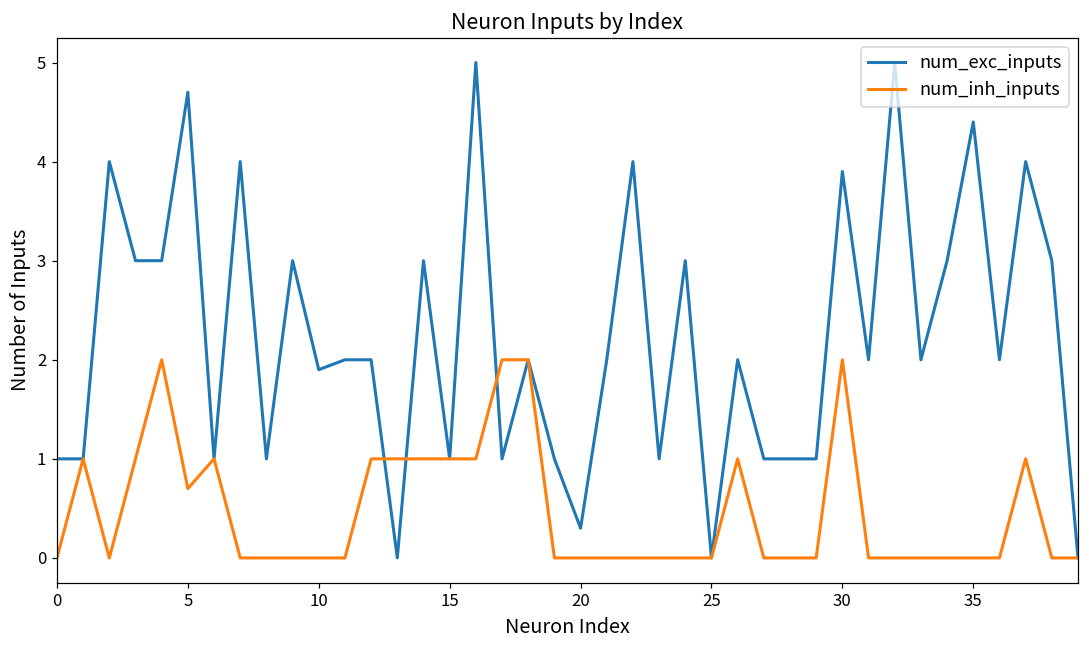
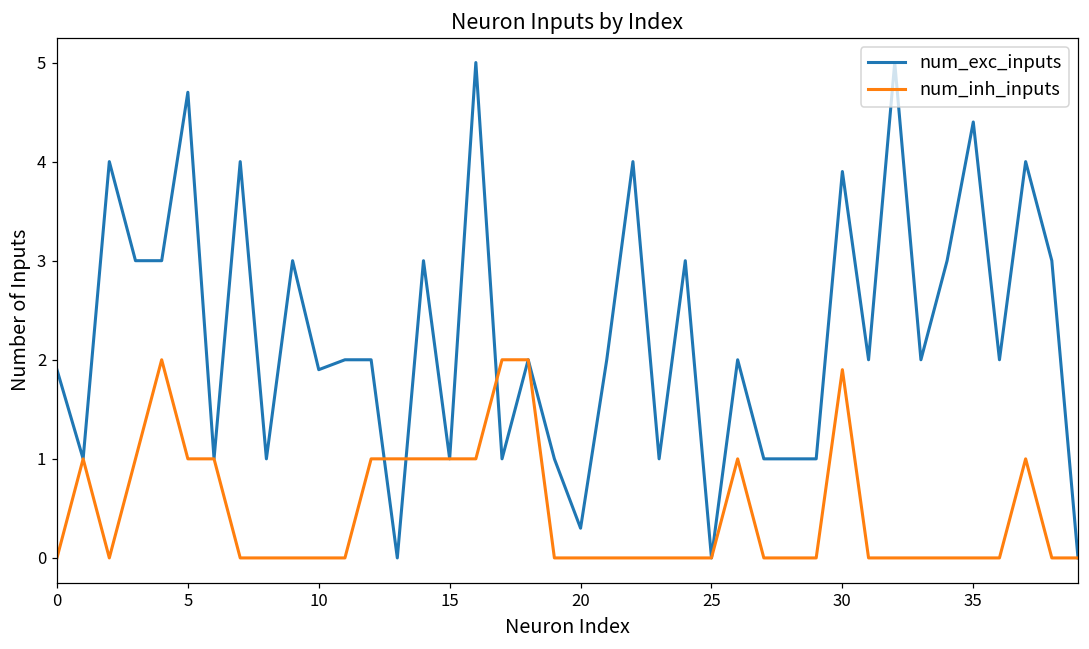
  {
    "num_exc_inputs": {
-     "0": 1.0,
+     "0": 1.9,
      "5": 4.7,
      "10": 1.9,
      "20": 0.3,
      "30": 3.9,
      "35": 4.4
    },
    "num_inh_inputs": {
      "0": 0.0,
-     "5": 0.7,
+     "5": 1.0,
      "10": 0.0,
      "20": 0.0,
-     "30": 2.0,
+     "30": 1.9,
      "35": 0.0
    }
  }
